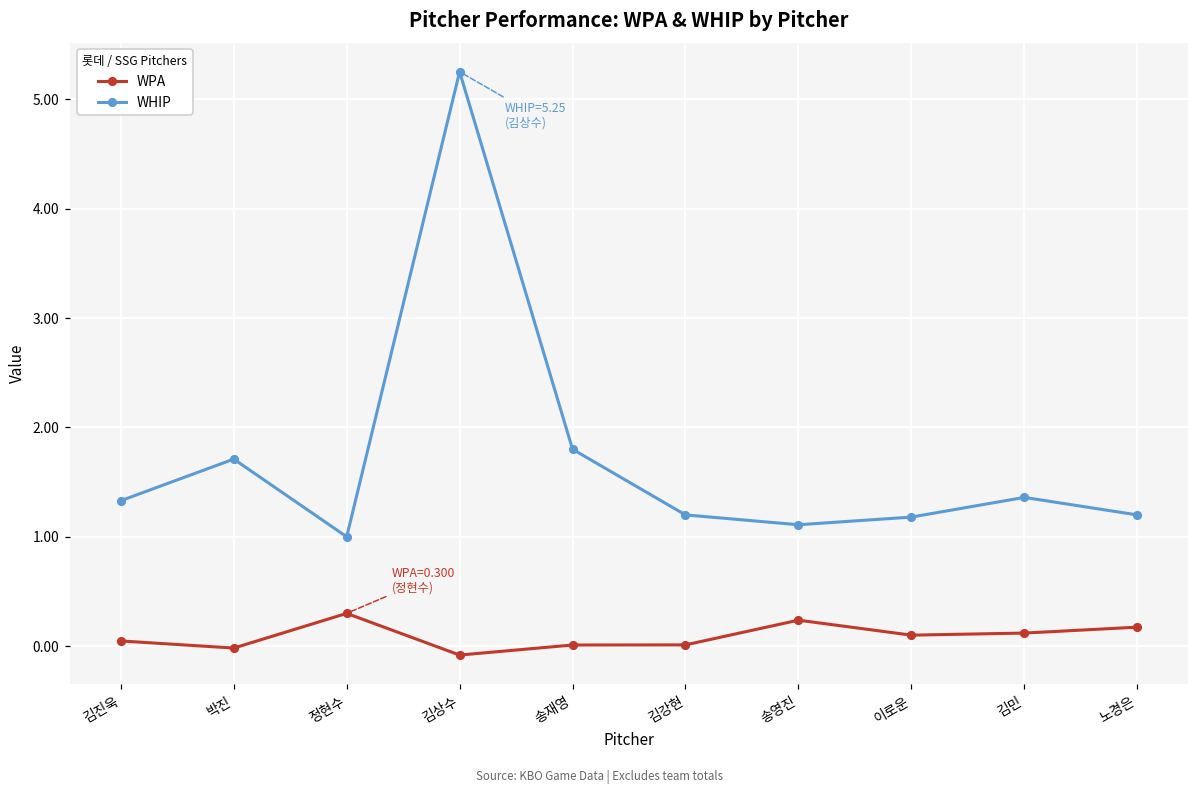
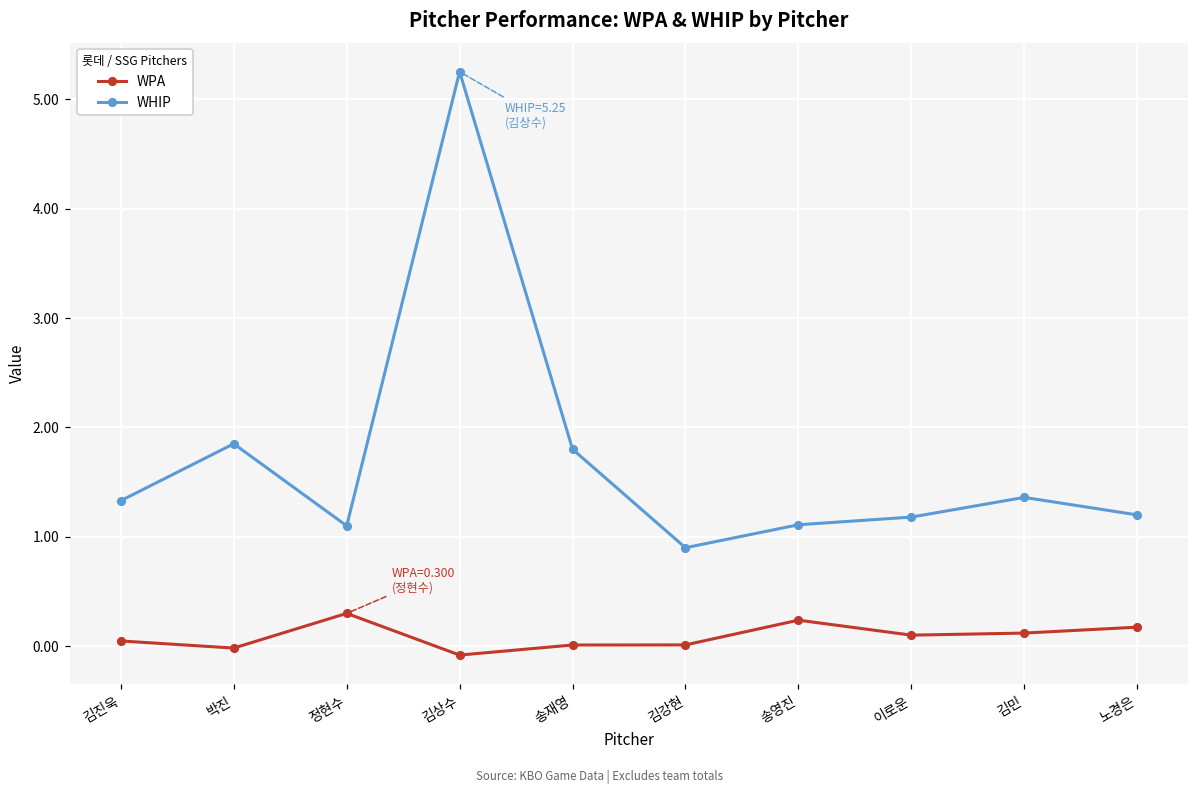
  {
    "WPA": {
      "정현수": 0.300
    },
    "WHIP": {
      "김진욱": 1.3,
-     "박진": 1.7,
-     "정현수": 1.0,
+     "박진": 1.9,
+     "정현수": 1.1,
      "송재영": 1.8,
-     "김강현": 1.2,
+     "김강현": 0.9,
      "송영진": 1.1,
      "이로운": 1.2,
      "김민": 1.4,
      "노경은": 1.2
    }
  }
